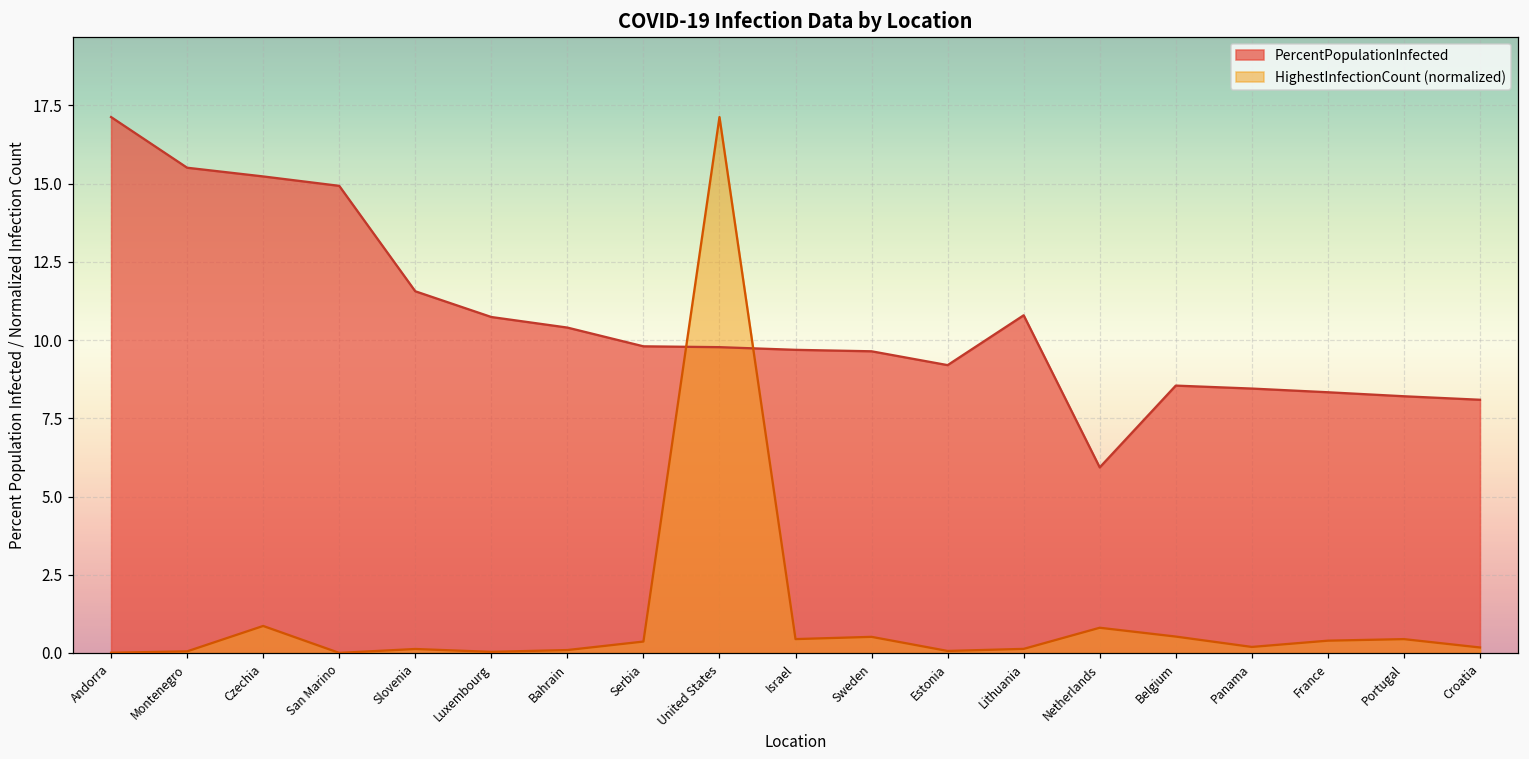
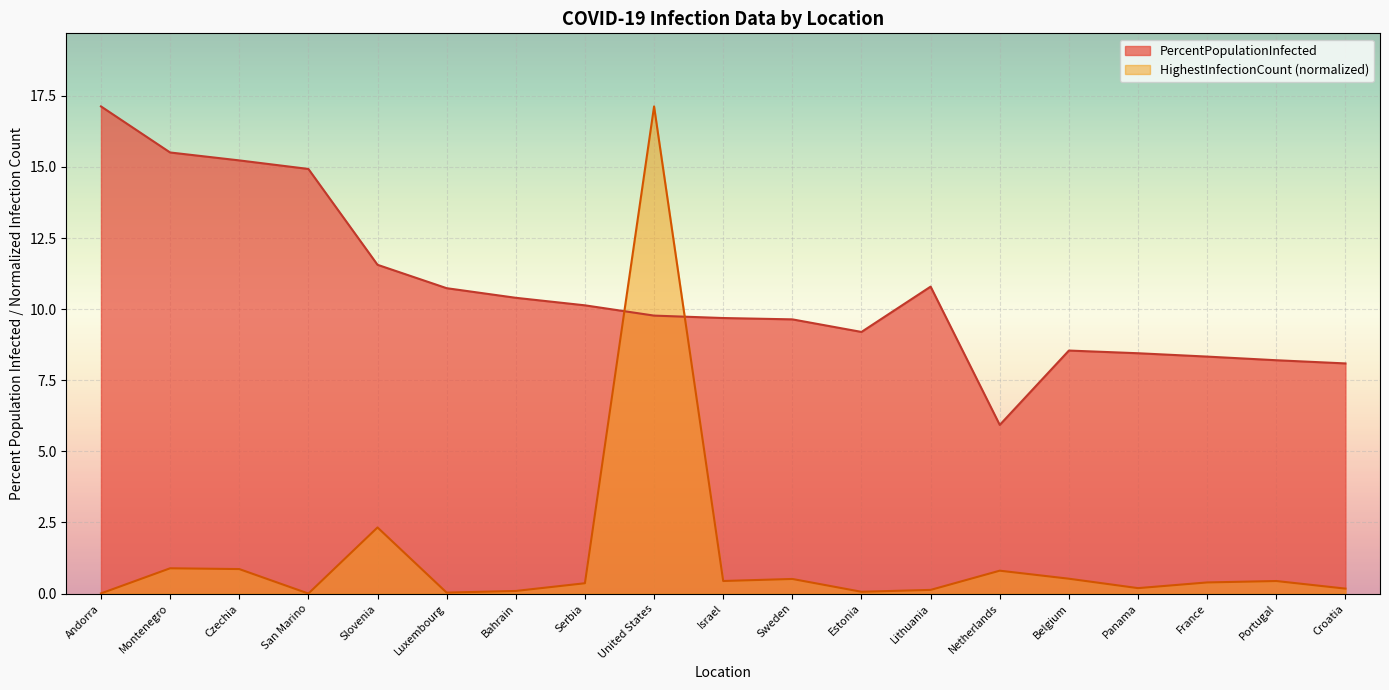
  {
    "PercentPopulationInfected": {
      "Andorra": 17.1,
      "Montenegro": 15.5,
      "Czechia": 15.2,
      "San Marino": 14.9,
      "Slovenia": 11.6,
      "Luxembourg": 10.7,
      "Bahrain": 10.4,
-     "Serbia": 9.8,
+     "Serbia": 10.1,
      "United States": 9.8,
      "Israel": 9.7,
      "Sweden": 9.6,
      "Estonia": 9.2,
      "Lithuania": 10.8,
      "Netherlands": 5.9,
      "Belgium": 8.5,
      "Panama": 8.4,
      "France": 8.3,
      "Portugal": 8.2,
      "Croatia": 8.1
    },
    "HighestInfectionCount (normalized)": {
      "Andorra": 0.0,
-     "Montenegro": 0.1,
+     "Montenegro": 0.9,
      "Czechia": 0.9,
      "San Marino": 0.0,
-     "Slovenia": 0.1,
+     "Slovenia": 2.3,
      "Luxembourg": 0.0,
      "Bahrain": 0.1,
      "Serbia": 0.4,
      "United States": 17.1,
      "Israel": 0.4,
      "Sweden": 0.5,
      "Estonia": 0.1,
      "Lithuania": 0.1,
      "Netherlands": 0.8,
      "Belgium": 0.5,
      "Panama": 0.2,
      "France": 0.4,
      "Portugal": 0.4,
      "Croatia": 0.2
    }
  }
